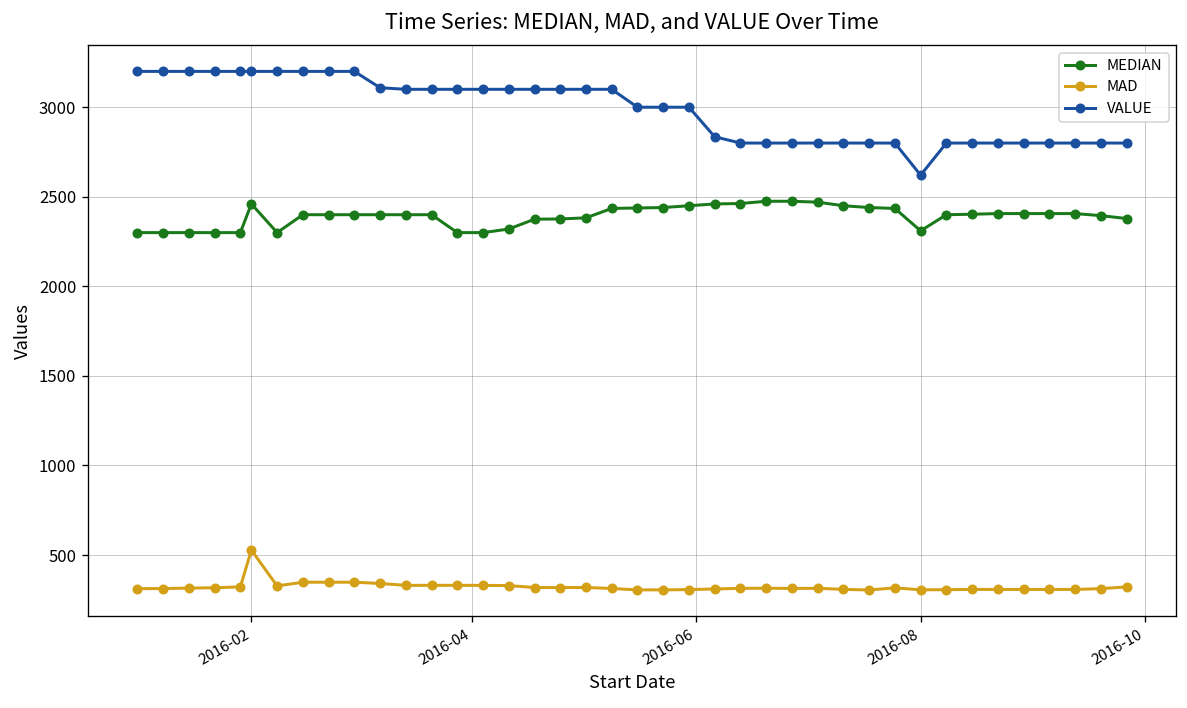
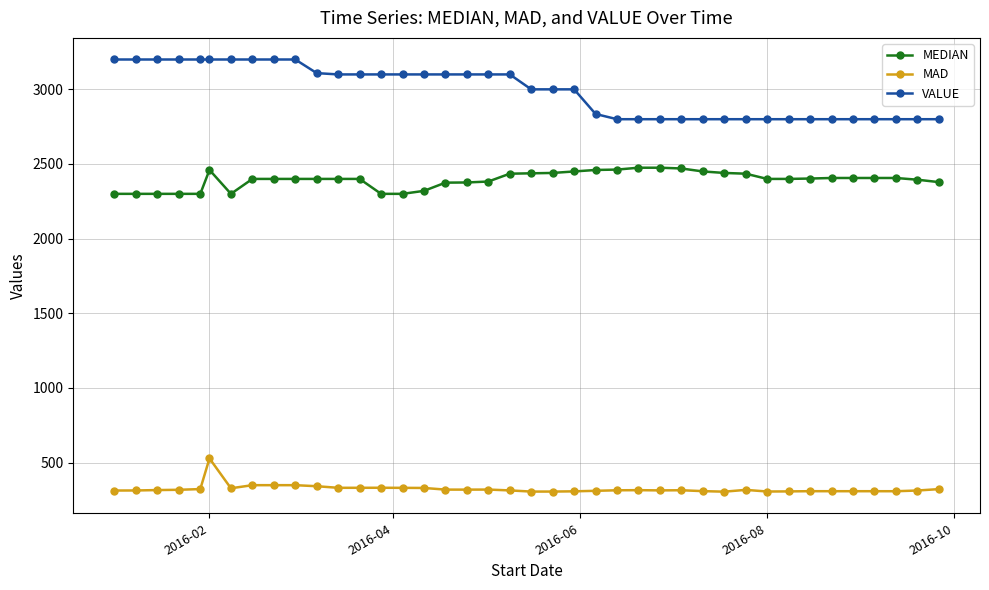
  {
    "MEDIAN": {
      "2016-02": 2460,
-     "2016-08": 2310
+     "2016-08": 2400
    },
    "MAD": {
      "2016-02": 530,
      "2016-08": 310
    },
    "VALUE": {
      "2016-02": 3200,
-     "2016-08": 2620
+     "2016-08": 2800
    }
  }
